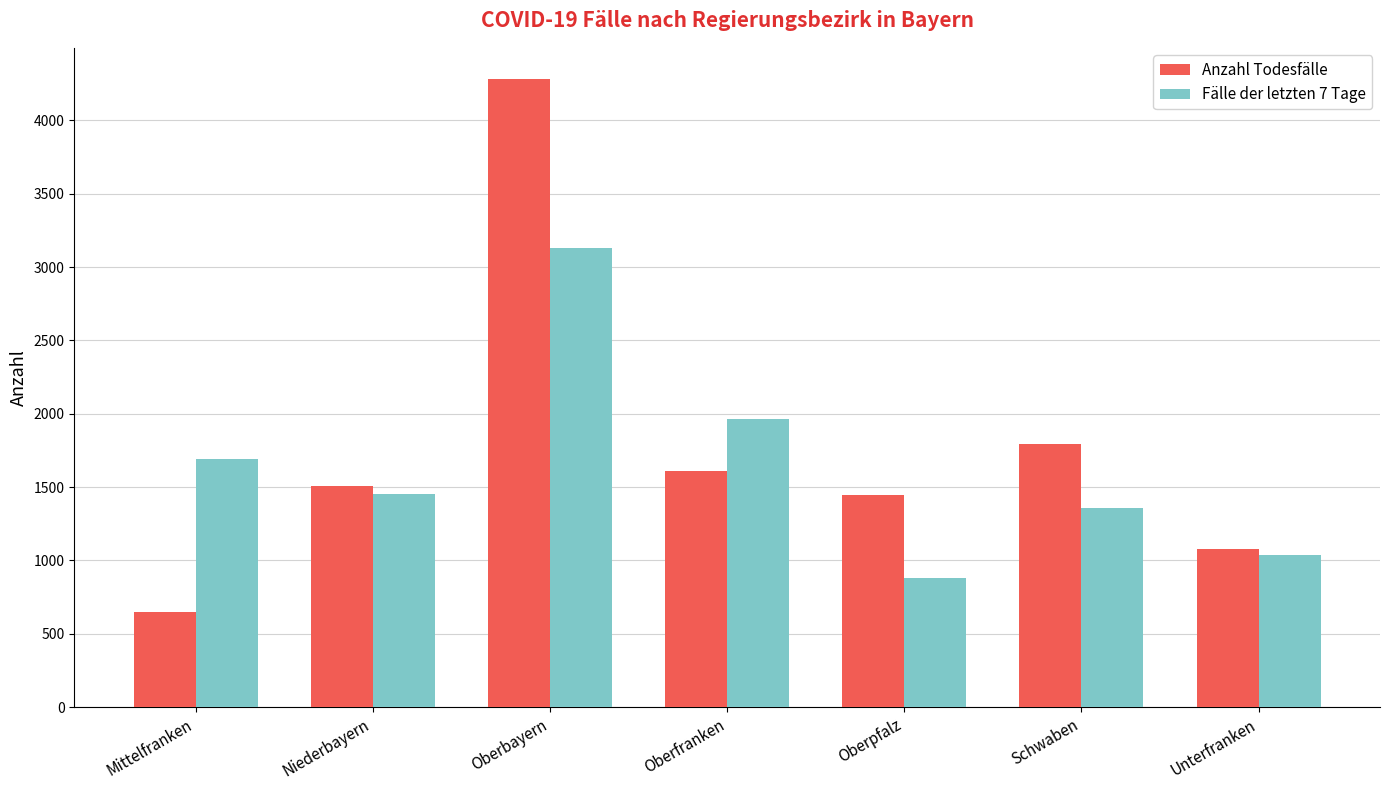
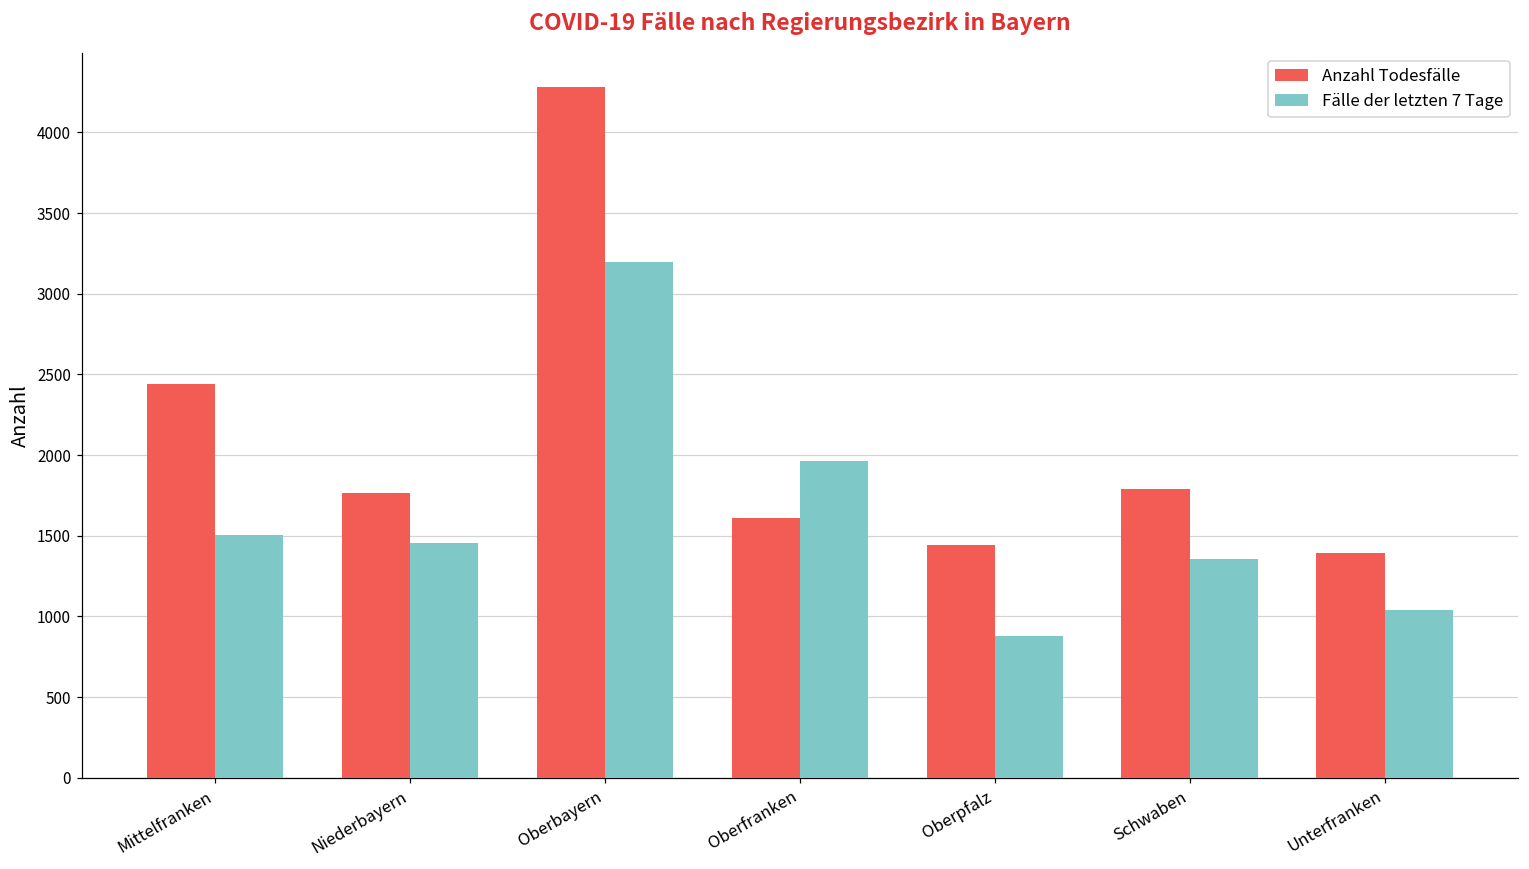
  {
    "Anzahl Todesfälle": {
-     "Mittelfranken": 650,
-     "Niederbayern": 1510,
+     "Mittelfranken": 2440,
+     "Niederbayern": 1770,
      "Oberbayern": 4280,
      "Oberfranken": 1610,
      "Oberpfalz": 1450,
      "Schwaben": 1790,
-     "Unterfranken": 1080
+     "Unterfranken": 1390
    },
    "Fälle der letzten 7 Tage": {
-     "Mittelfranken": 1690,
+     "Mittelfranken": 1510,
      "Niederbayern": 1450,
-     "Oberbayern": 3130,
+     "Oberbayern": 3200,
      "Oberfranken": 1960,
      "Oberpfalz": 880,
      "Schwaben": 1350,
      "Unterfranken": 1040
    }
  }
